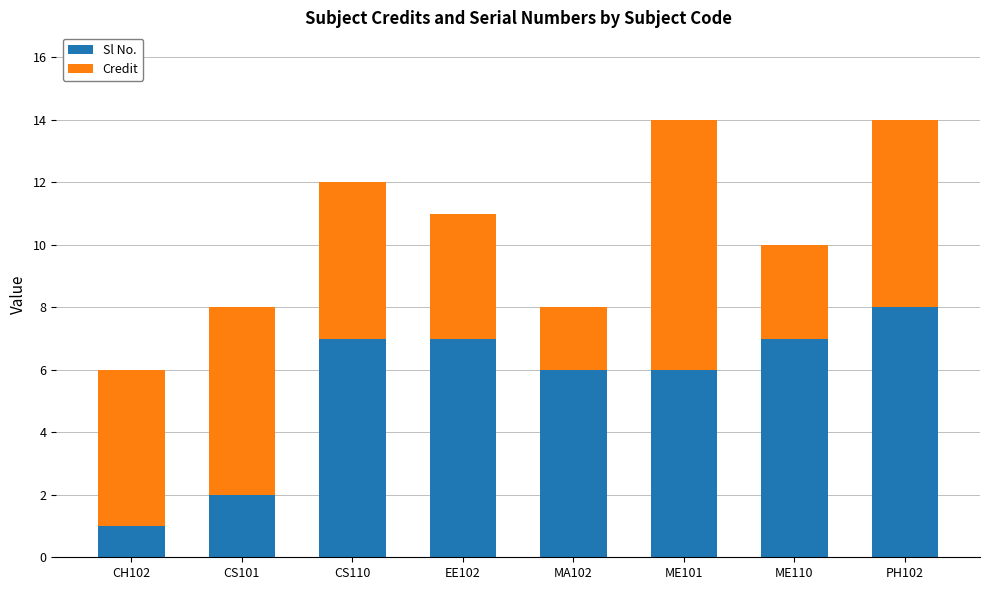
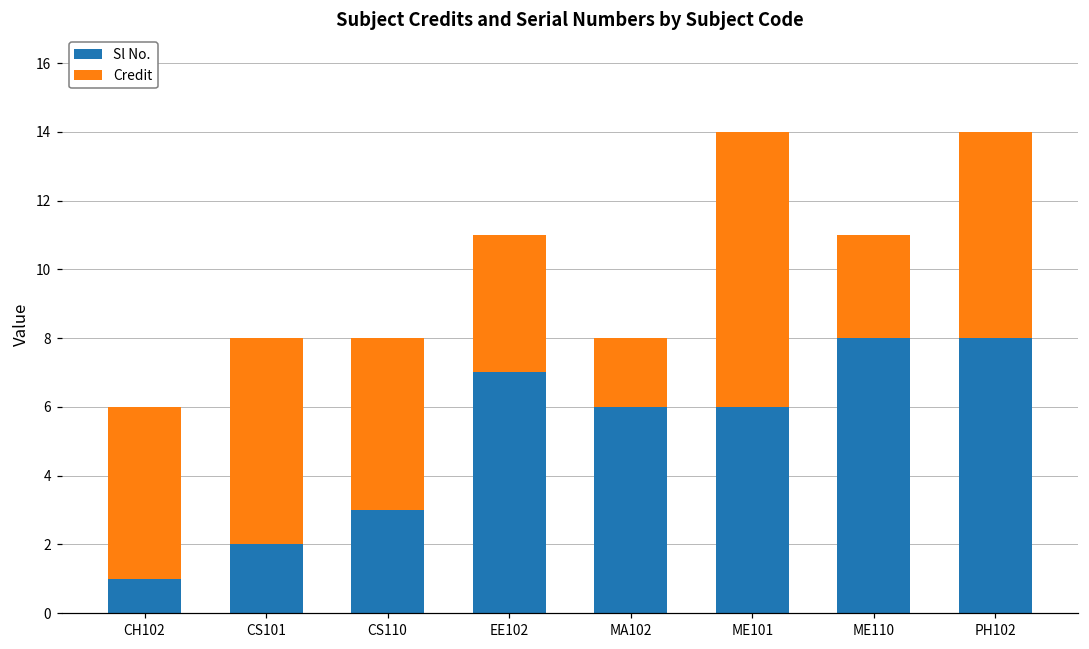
  {
    "Sl No.": {
      "CH102": 1,
      "CS101": 2,
-     "CS110": 7,
+     "CS110": 3,
      "EE102": 7,
      "MA102": 6,
      "ME101": 6,
-     "ME110": 7,
+     "ME110": 8,
      "PH102": 8
    },
    "Credit": {
      "CH102": 5,
      "CS101": 6,
      "CS110": 5,
      "EE102": 4,
      "MA102": 2,
      "ME101": 8,
      "ME110": 3,
      "PH102": 6
    }
  }
